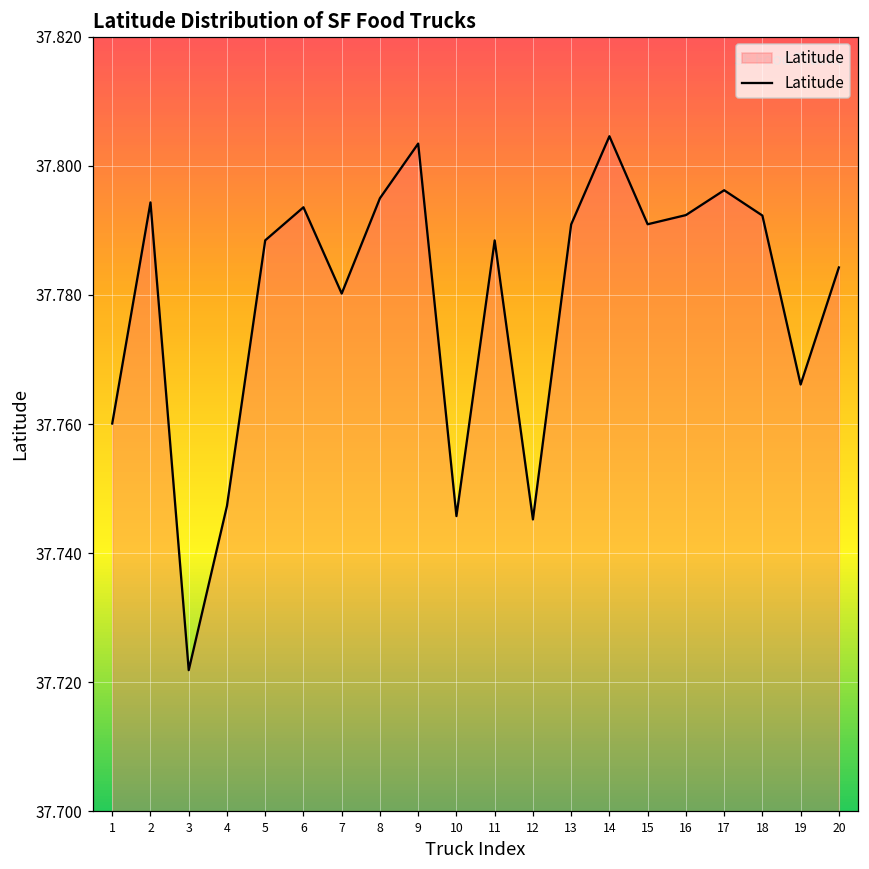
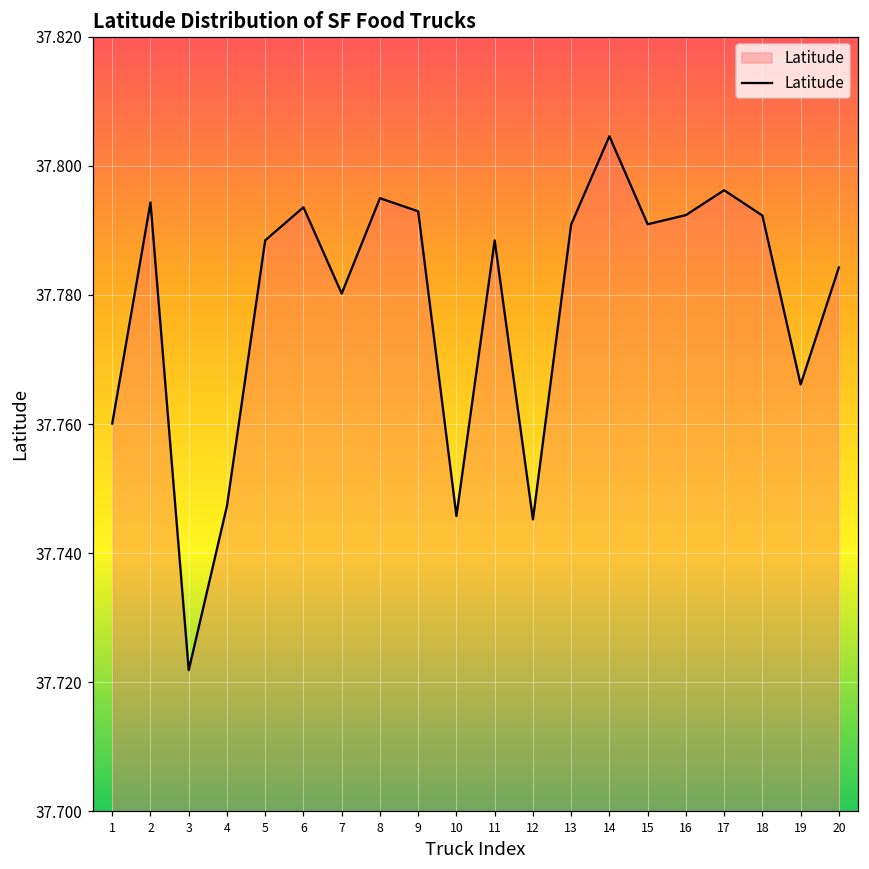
  {
    "1": 37.760,
    "2": 37.794,
    "3": 37.722,
    "4": 37.747,
    "5": 37.788,
    "6": 37.794,
    "7": 37.780,
    "8": 37.795,
-   "9": 37.803,
+   "9": 37.793,
    "10": 37.746,
    "11": 37.788,
    "12": 37.745,
    "13": 37.791,
    "14": 37.805,
    "15": 37.791,
    "16": 37.792,
    "17": 37.796,
    "18": 37.792,
    "19": 37.766,
    "20": 37.784
  }
